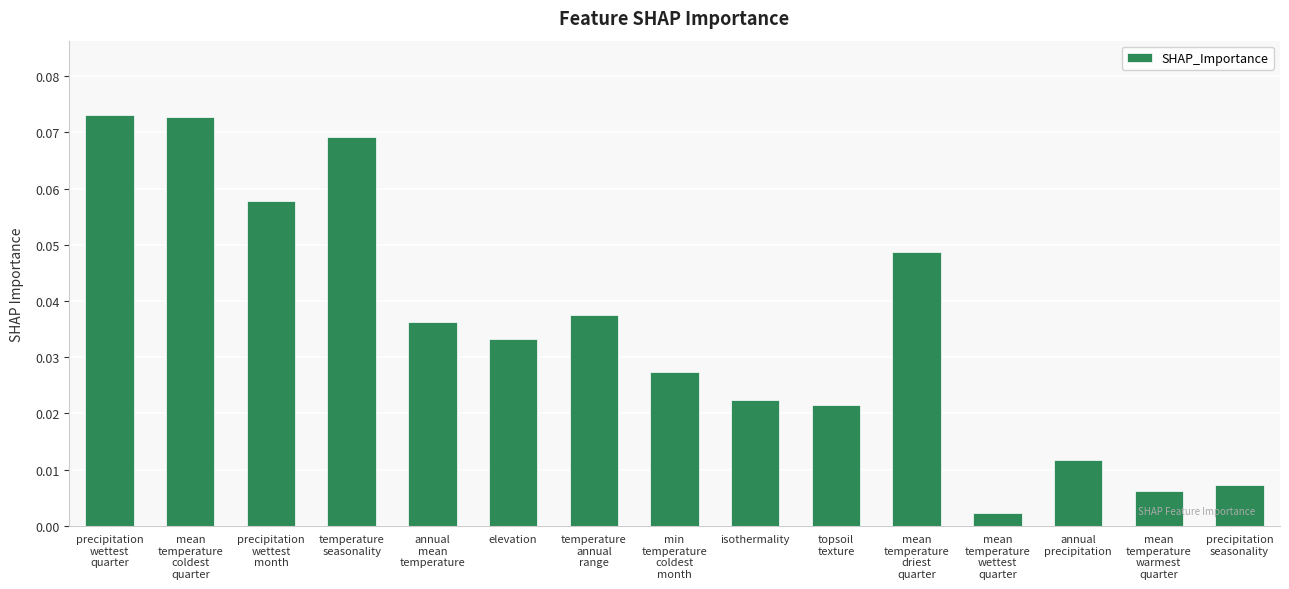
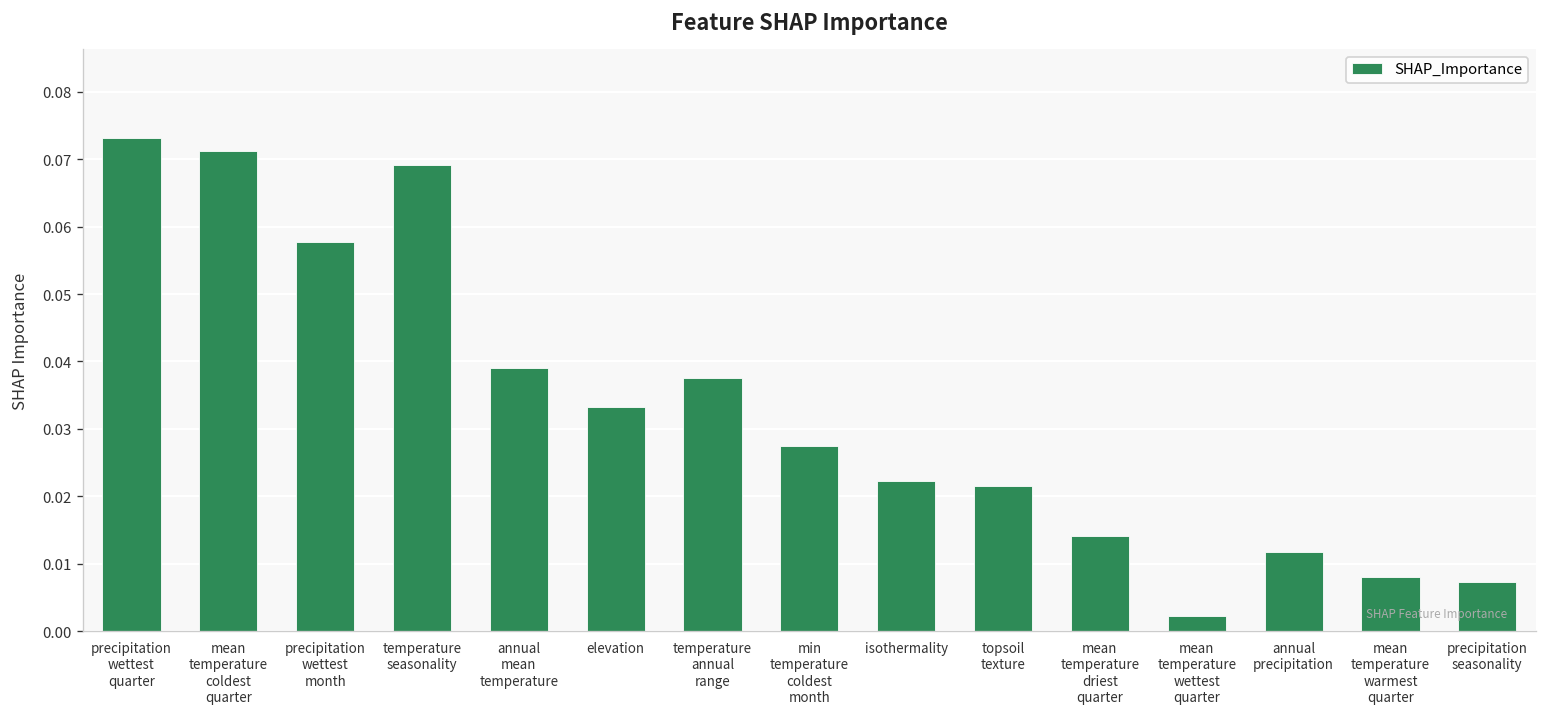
  {
    "precipitation wettest quarter": 0.073,
-   "mean temperature coldest quarter": 0.073,
+   "mean temperature coldest quarter": 0.071,
    "precipitation wettest month": 0.058,
    "temperature seasonality": 0.069,
-   "annual mean temperature": 0.036,
+   "annual mean temperature": 0.039,
    "elevation": 0.033,
    "temperature annual range": 0.038,
    "min temperature coldest month": 0.027,
    "isothermality": 0.022,
    "topsoil texture": 0.021,
-   "mean temperature driest quarter": 0.049,
+   "mean temperature driest quarter": 0.014,
    "mean temperature wettest quarter": 0.002,
    "annual precipitation": 0.012,
-   "mean temperature warmest quarter": 0.006,
+   "mean temperature warmest quarter": 0.008,
    "precipitation seasonality": 0.007
  }
